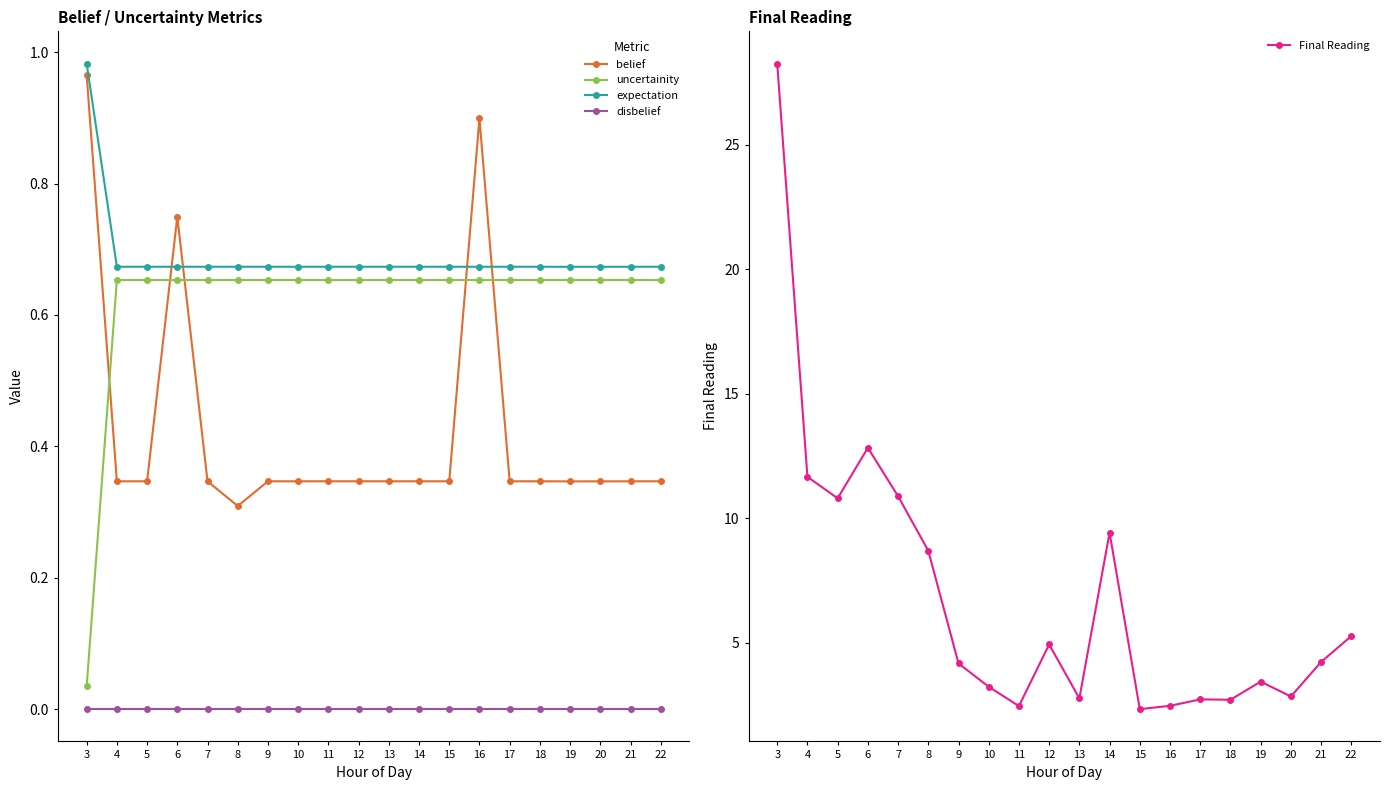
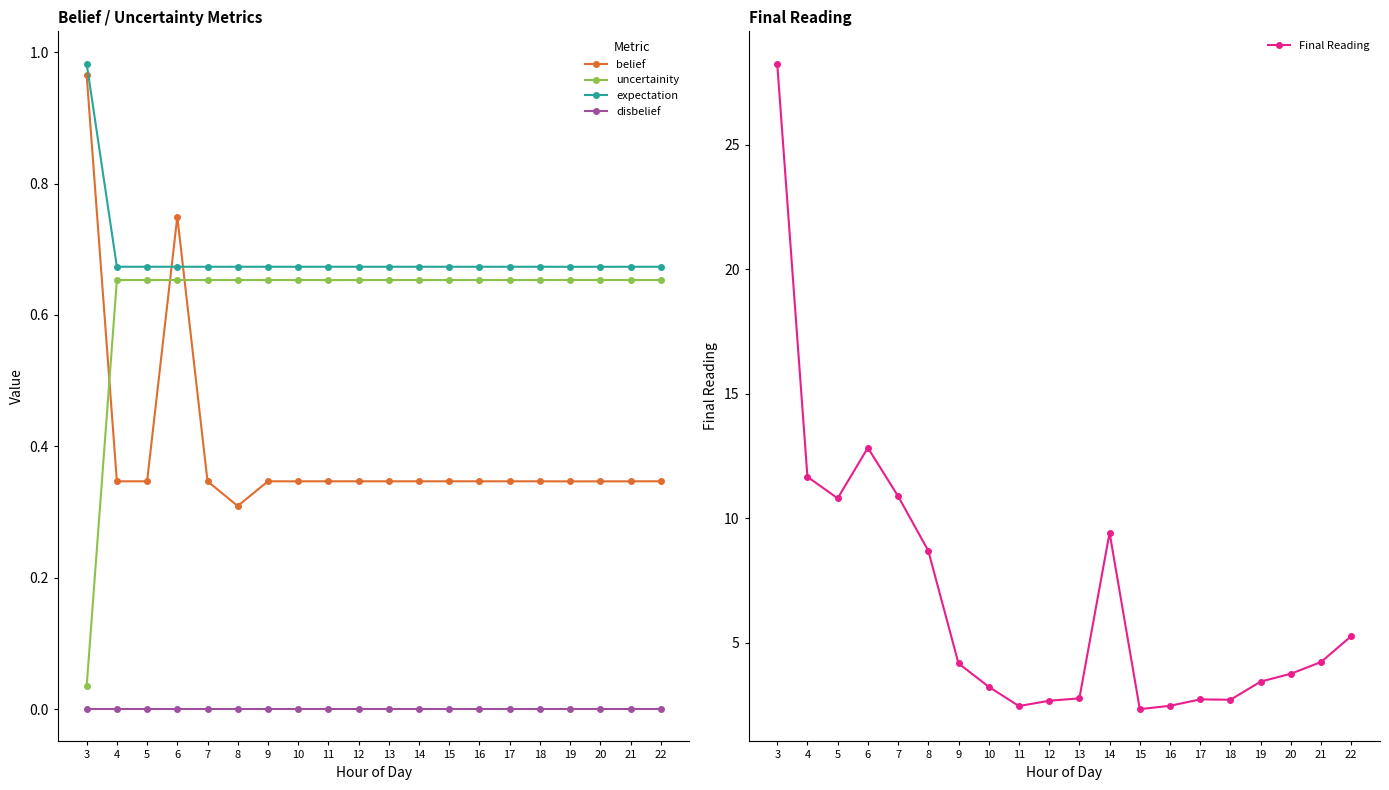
  {
    "Belief / Uncertainty Metrics": {
      "belief": {
        "3": 0.97,
        "4": 0.35,
        "5": 0.35,
        "6": 0.75,
        "7": 0.35,
        "8": 0.31,
        "9": 0.35,
        "10": 0.35,
        "11": 0.35,
        "12": 0.35,
        "13": 0.35,
        "14": 0.35,
        "15": 0.35,
-       "16": 0.90,
+       "16": 0.35,
        "17": 0.35,
        "18": 0.35,
        "19": 0.35,
        "20": 0.35,
        "21": 0.35,
        "22": 0.35
      },
      "uncertainity": {
        "3": 0.03,
        "4": 0.65,
        "5": 0.65,
        "6": 0.65,
        "7": 0.65,
        "8": 0.65,
        "9": 0.65,
        "10": 0.65,
        "11": 0.65,
        "12": 0.65,
        "13": 0.65,
        "14": 0.65,
        "15": 0.65,
        "16": 0.65,
        "17": 0.65,
        "18": 0.65,
        "19": 0.65,
        "20": 0.65,
        "21": 0.65,
        "22": 0.65
      },
      "expectation": {
        "3": 0.98,
        "4": 0.67,
        "5": 0.67,
        "6": 0.67,
        "7": 0.67,
        "8": 0.67,
        "9": 0.67,
        "10": 0.67,
        "11": 0.67,
        "12": 0.67,
        "13": 0.67,
        "14": 0.67,
        "15": 0.67,
        "16": 0.67,
        "17": 0.67,
        "18": 0.67,
        "19": 0.67,
        "20": 0.67,
        "21": 0.67,
        "22": 0.67
      },
      "disbelief": {
        "3": 0.00,
        "4": 0.00,
        "5": 0.00,
        "6": 0.00,
        "7": 0.00,
        "8": 0.00,
        "9": 0.00,
        "10": 0.00,
        "11": 0.00,
        "12": 0.00,
        "13": 0.00,
        "14": 0.00,
        "15": 0.00,
        "16": 0.00,
        "17": 0.00,
        "18": 0.00,
        "19": 0.00,
        "20": 0.00,
        "21": 0.00,
        "22": 0.00
      }
    },
    "Final Reading": {
      "3": 28.3,
      "4": 11.7,
      "5": 10.8,
      "6": 12.8,
      "7": 10.9,
      "8": 8.7,
      "9": 4.2,
      "10": 3.2,
      "11": 2.5,
-     "12": 4.9,
+     "12": 2.7,
      "13": 2.8,
      "14": 9.4,
      "15": 2.3,
      "16": 2.5,
      "17": 2.7,
      "18": 2.7,
      "19": 3.4,
-     "20": 2.8,
+     "20": 3.8,
      "21": 4.2,
      "22": 5.3
    }
  }
